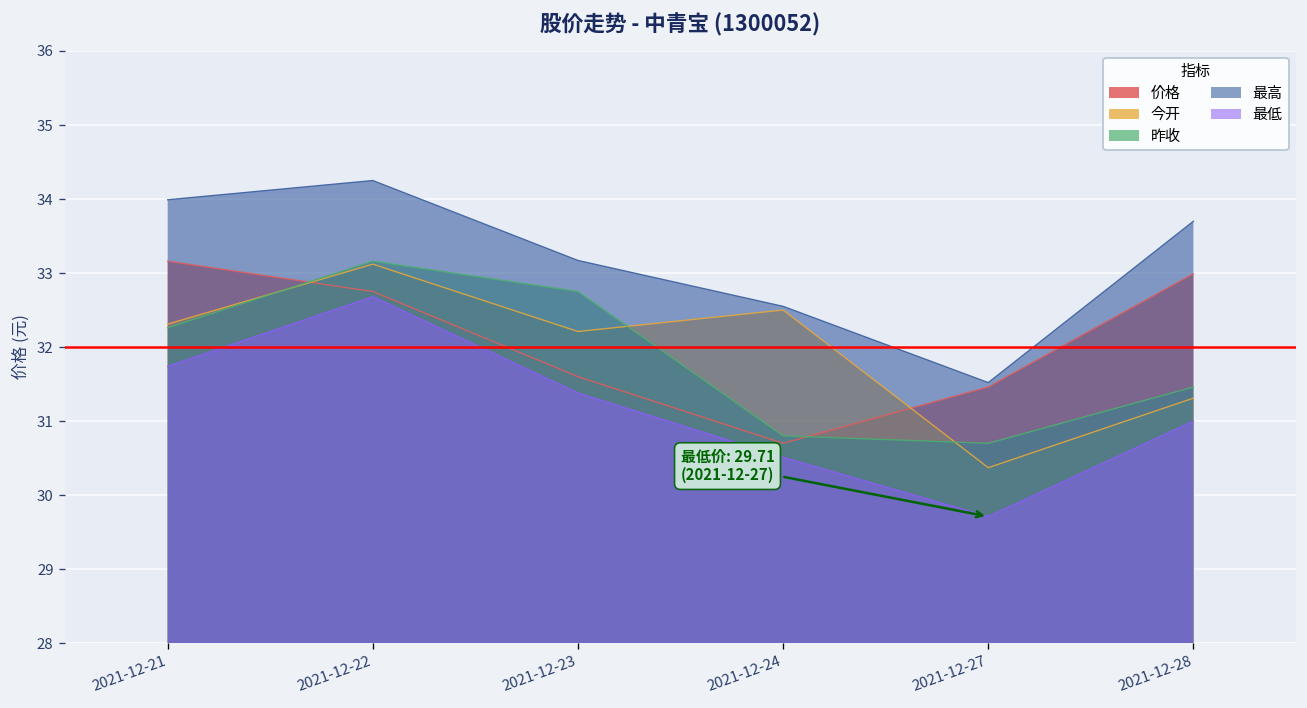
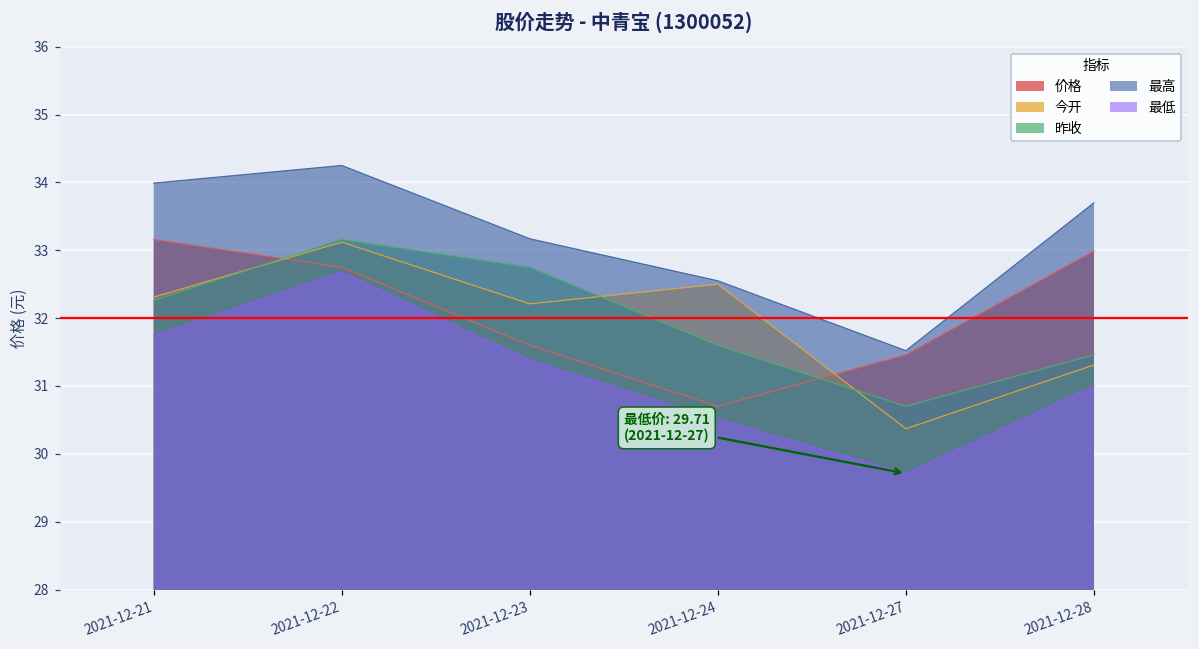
  {
    "价格": {
      "2021-12-21": 33.2,
      "2021-12-22": 32.8,
      "2021-12-23": 31.6,
      "2021-12-24": 30.7,
      "2021-12-27": 31.5,
      "2021-12-28": 33.0
    },
    "今开": {
      "2021-12-21": 32.3,
      "2021-12-23": 32.2,
      "2021-12-24": 32.5,
      "2021-12-27": 30.4,
      "2021-12-28": 31.3
    },
    "昨收": {
      "2021-12-21": 32.3,
      "2021-12-23": 32.8,
-     "2021-12-24": 30.8,
+     "2021-12-24": 31.6,
      "2021-12-27": 30.7,
      "2021-12-28": 31.5
    },
    "最高": {
      "2021-12-21": 34.0,
      "2021-12-22": 34.3,
      "2021-12-23": 33.2,
      "2021-12-24": 32.6,
      "2021-12-27": 31.5,
      "2021-12-28": 33.7
    },
    "最低": {
      "2021-12-21": 31.7,
      "2021-12-22": 32.7,
      "2021-12-23": 31.4,
      "2021-12-27": 29.7,
      "2021-12-28": 31.0
    }
  }
